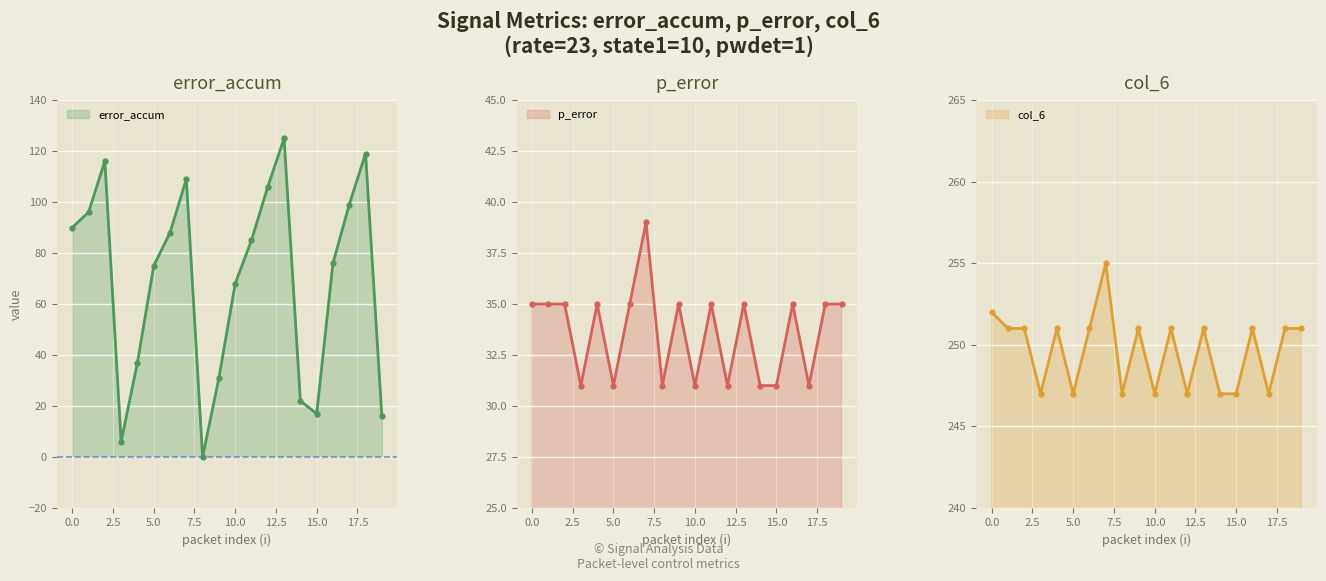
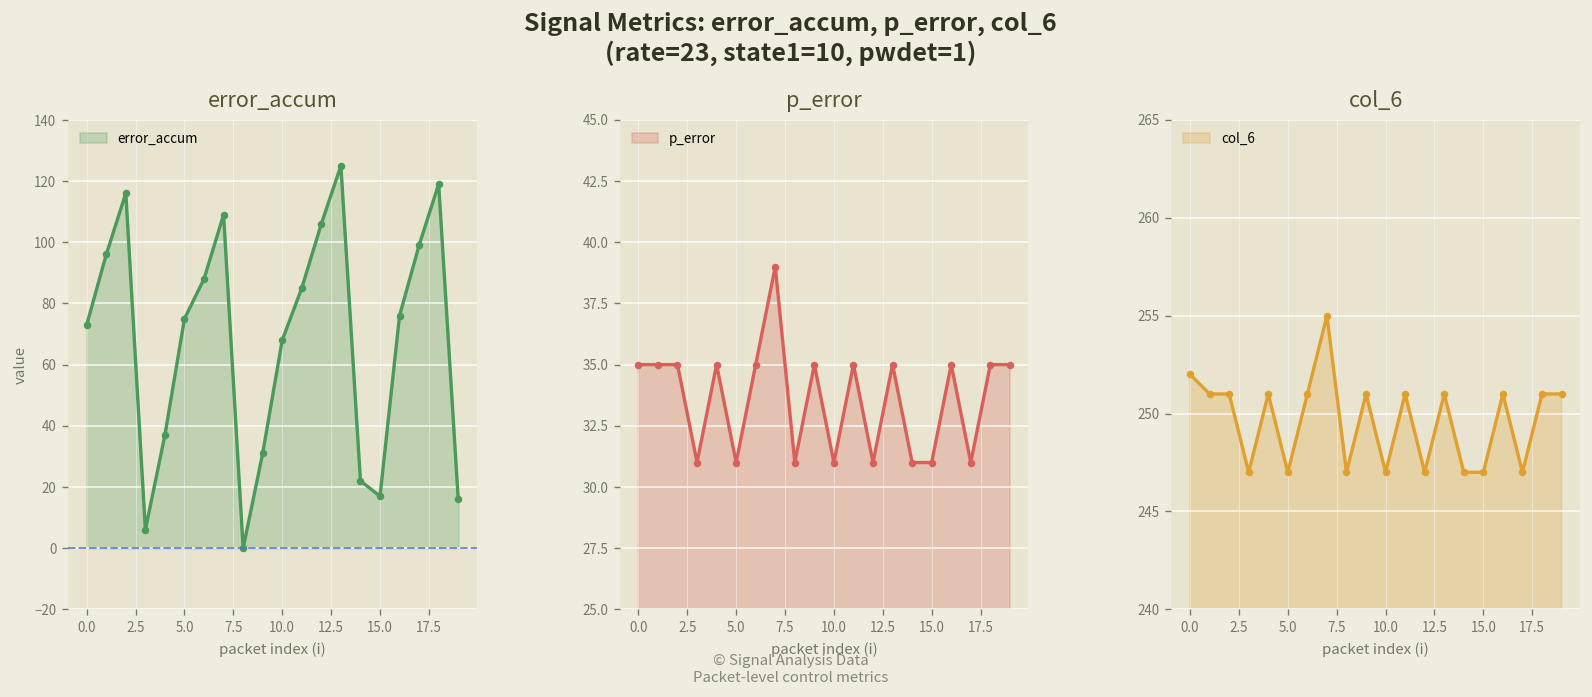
  {
    "error_accum": {
-     "0.0": 90,
+     "0.0": 73,
      "5.0": 75,
      "10.0": 68,
      "15.0": 17
    },
    "p_error": {
      "0.0": 35.0,
      "5.0": 31.0,
      "10.0": 31.0,
      "15.0": 31.0
    },
    "col_6": {
      "0.0": 252.0,
      "5.0": 247.0,
      "10.0": 247.0,
      "15.0": 247.0
    }
  }
